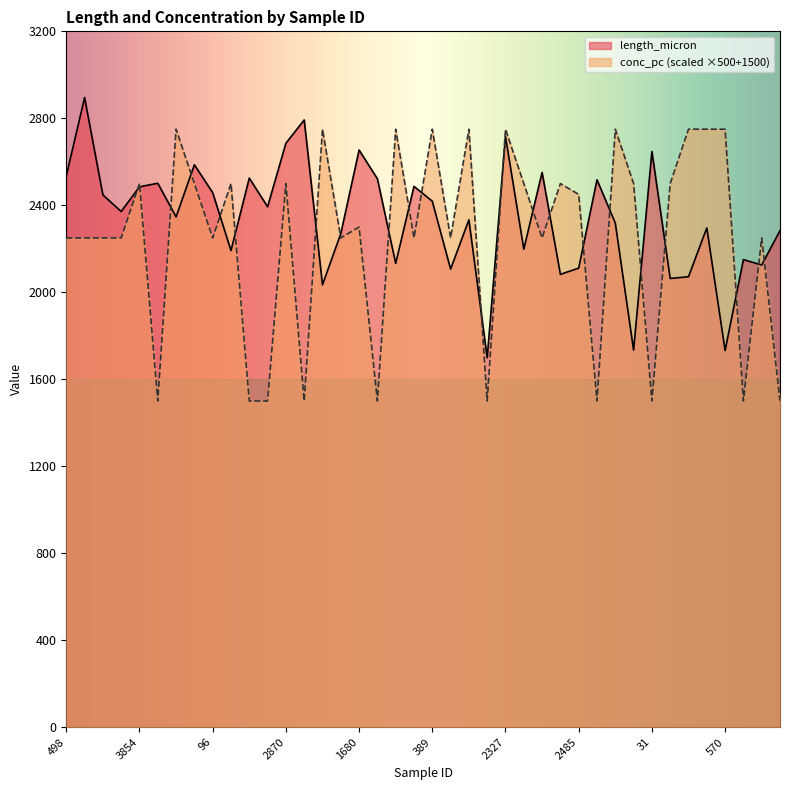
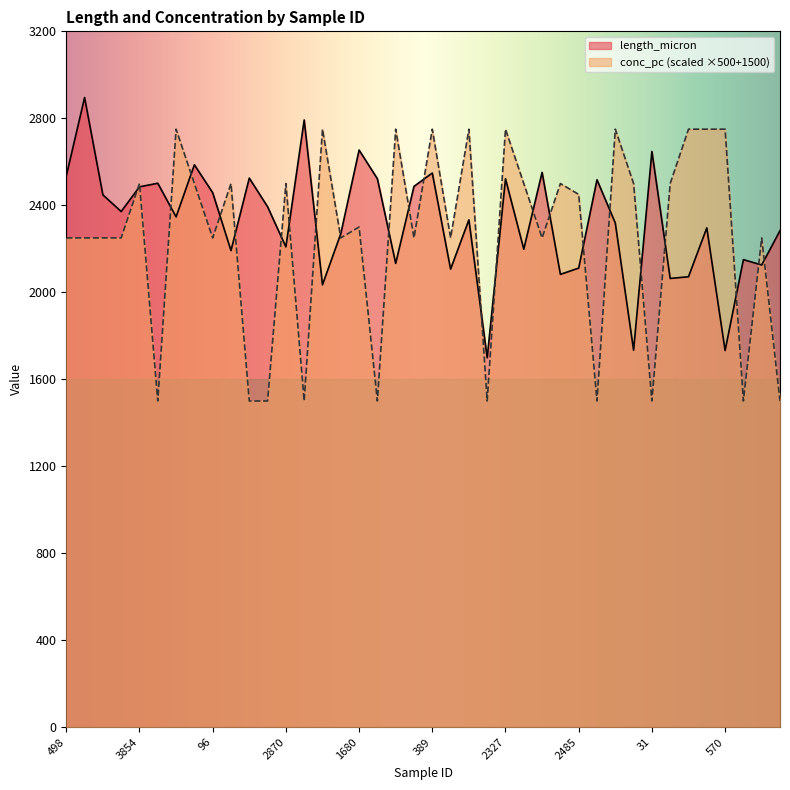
  {
    "length_micron": {
      "498": 2530,
      "3854": 2490,
      "96": 2460,
-     "2870": 2690,
+     "2870": 2210,
      "1680": 2650,
-     "389": 2420,
-     "2327": 2720,
+     "389": 2550,
+     "2327": 2520,
      "2485": 2110,
      "570": 1730
    },
    "conc_pc (scaled ×500+1500)": {
      "498": 2250,
      "3854": 2500,
      "96": 2250,
      "2870": 2500,
      "1680": 2300,
      "389": 2750,
      "2327": 2750,
      "2485": 2450,
      "570": 2750
    }
  }
